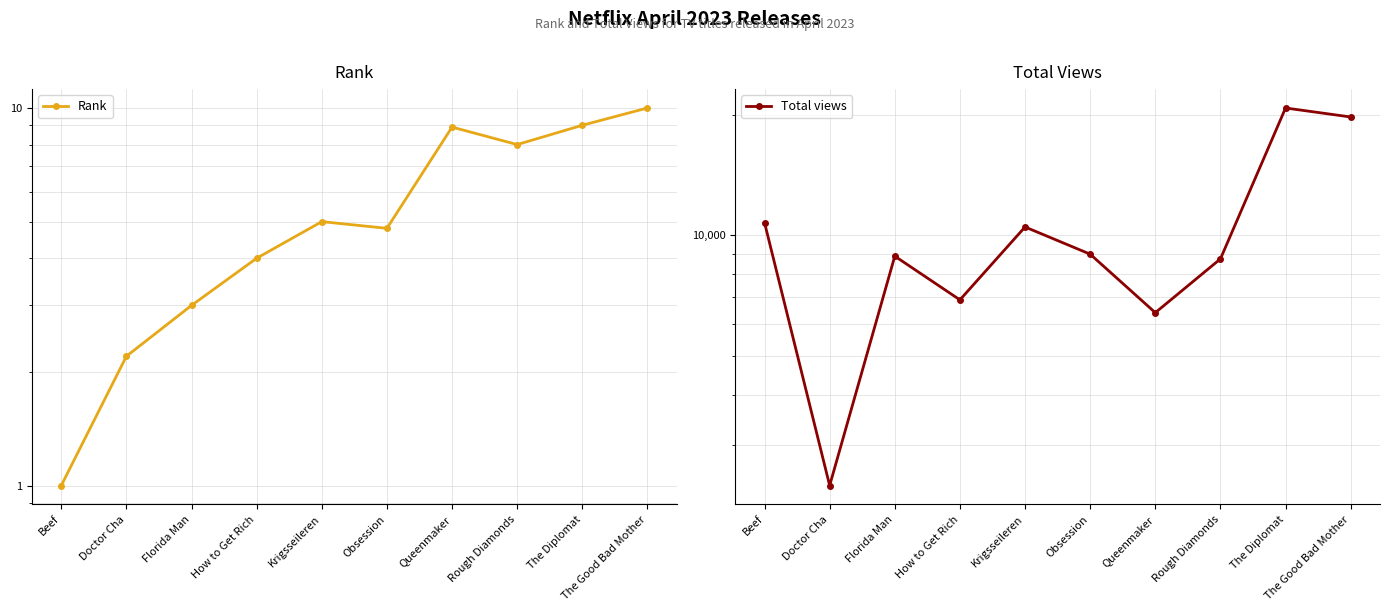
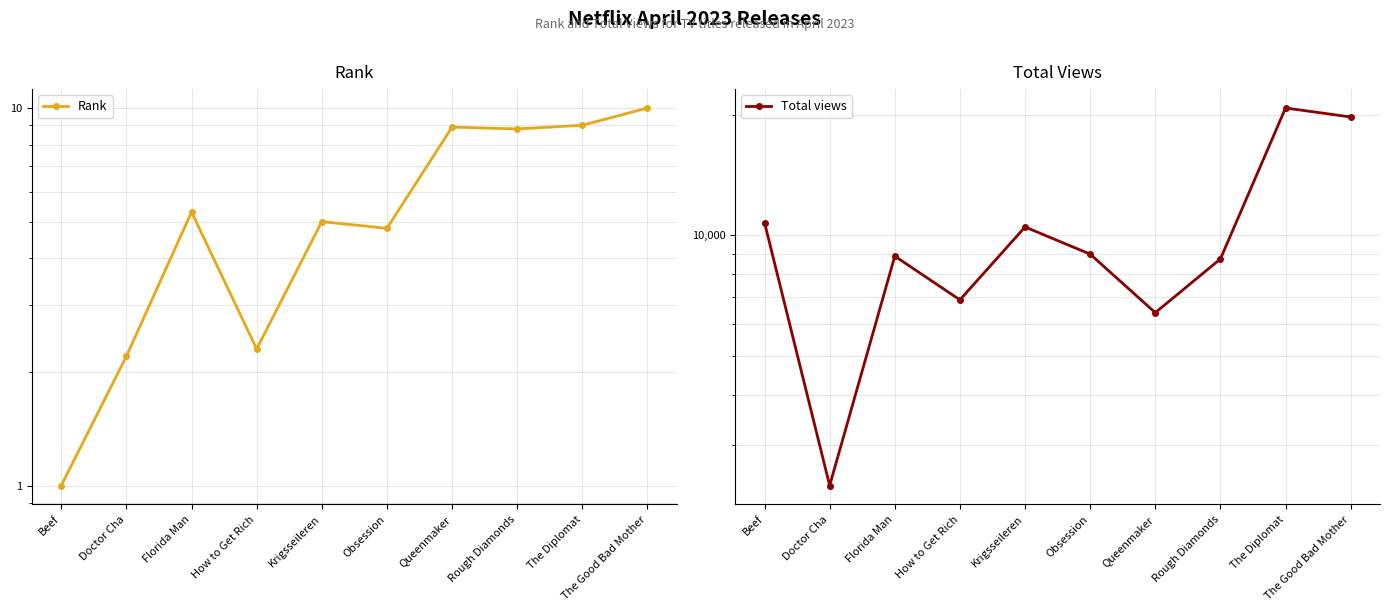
  {
    "Rank": {
      "Beef": 1.0,
      "Doctor Cha": 2.2,
-     "Florida Man": 3.0,
-     "How to Get Rich": 4.0,
+     "Florida Man": 5.3,
+     "How to Get Rich": 2.3,
      "Krigsseileren": 5.0,
      "Obsession": 4.8,
      "Queenmaker": 8.9,
-     "Rough Diamonds": 8.0,
+     "Rough Diamonds": 8.8,
      "The Diplomat": 9.0,
      "The Good Bad Mother": 10.0
    }
  }
